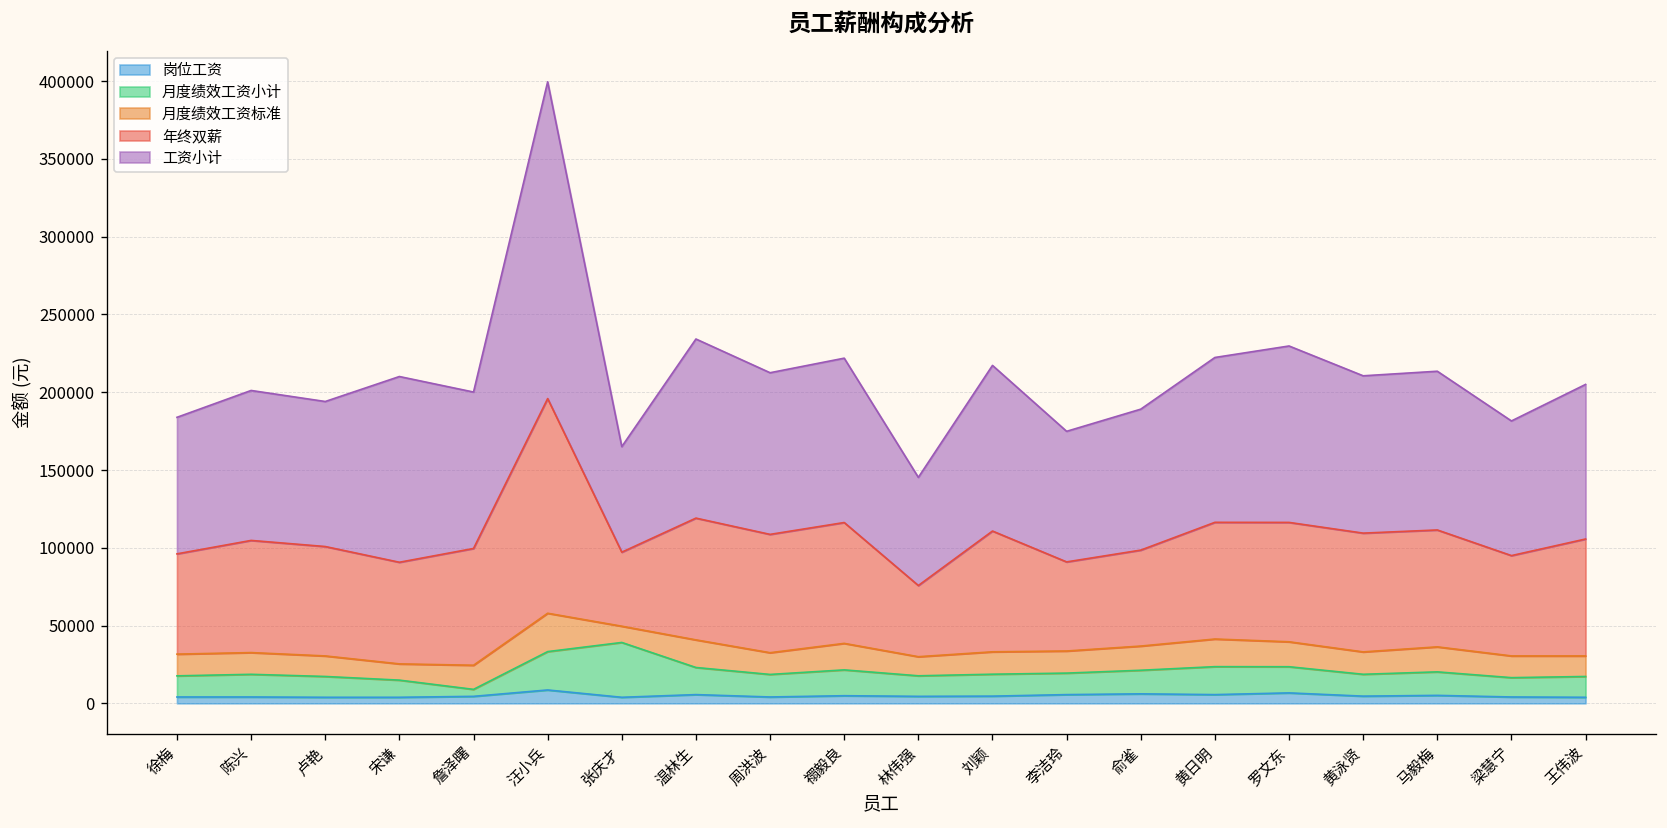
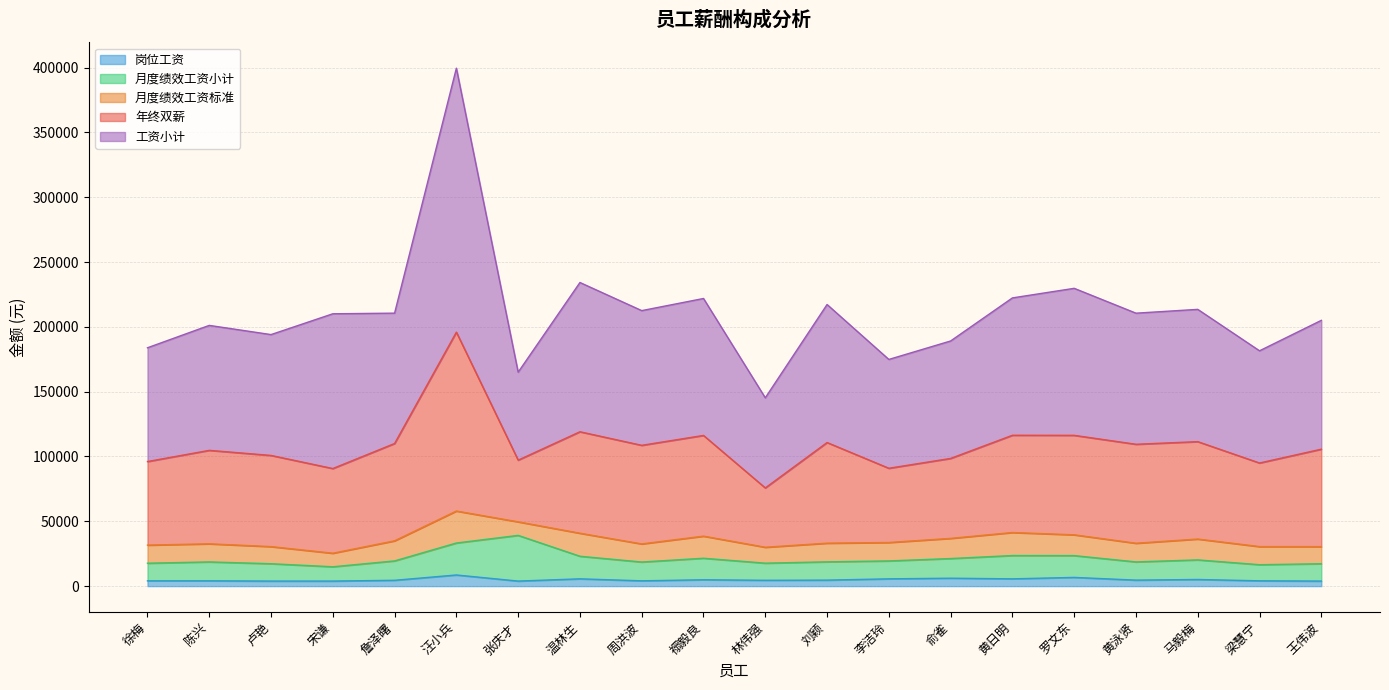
  {
    "岗位工资": {
      "徐梅": 4000,
      "陈兴": 4000,
      "卢艳": 4000,
      "宋谦": 4000,
      "詹泽曙": 4000,
      "汪小兵": 9000,
      "张庆才": 4000,
      "温林生": 6000,
      "周洪波": 4000,
      "禤毅良": 5000,
      "林伟强": 4000,
      "刘颖": 5000,
      "李洁玲": 6000,
      "俞雀": 6000,
      "黄日明": 6000,
      "罗文东": 7000,
      "黄泳贤": 5000,
      "马毅梅": 5000,
      "梁慧宁": 4000,
      "王伟波": 4000
    },
    "月度绩效工资小计": {
      "徐梅": 14000,
      "陈兴": 15000,
      "卢艳": 13000,
      "宋谦": 11000,
-     "詹泽曙": 4000,
+     "詹泽曙": 15000,
      "汪小兵": 25000,
      "张庆才": 35000,
      "温林生": 17000,
      "周洪波": 14000,
      "禤毅良": 17000,
      "林伟强": 13000,
      "刘颖": 14000,
      "李洁玲": 14000,
      "俞雀": 15000,
      "黄日明": 18000,
      "罗文东": 17000,
      "黄泳贤": 14000,
      "马毅梅": 15000,
      "梁慧宁": 12000,
      "王伟波": 13000
    },
    "工资小计": {
      "徐梅": 88000,
      "陈兴": 96000,
      "卢艳": 93000,
      "宋谦": 119000,
      "詹泽曙": 101000,
      "汪小兵": 204000,
      "张庆才": 68000,
      "温林生": 115000,
      "周洪波": 104000,
      "禤毅良": 106000,
      "林伟强": 70000,
      "刘颖": 106000,
      "李洁玲": 84000,
      "俞雀": 91000,
      "黄日明": 106000,
      "罗文东": 113000,
      "黄泳贤": 101000,
      "马毅梅": 102000,
      "梁慧宁": 87000,
      "王伟波": 99000
    }
  }
